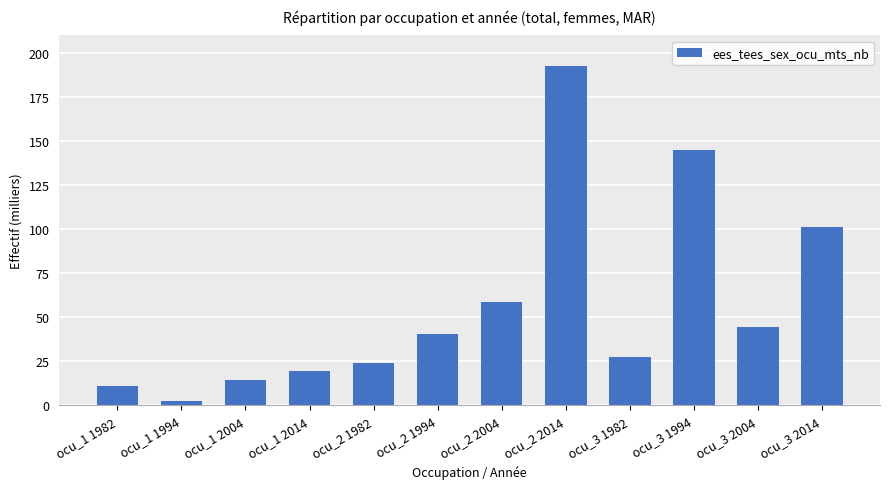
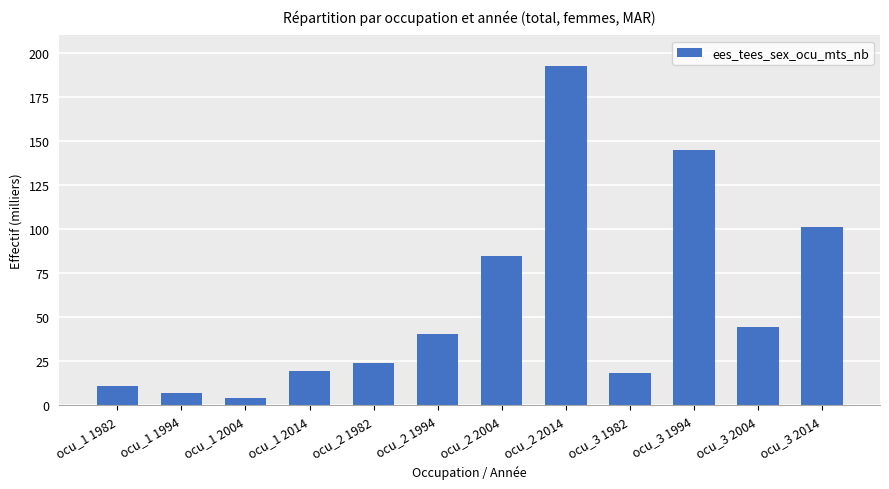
  {
    "ocu_1 1982": 11,
-   "ocu_1 1994": 2,
-   "ocu_1 2004": 15,
+   "ocu_1 1994": 7,
+   "ocu_1 2004": 4,
    "ocu_1 2014": 20,
    "ocu_2 1982": 24,
    "ocu_2 1994": 40,
-   "ocu_2 2004": 59,
+   "ocu_2 2004": 85,
    "ocu_2 2014": 192,
-   "ocu_3 1982": 27,
+   "ocu_3 1982": 18,
    "ocu_3 1994": 145,
    "ocu_3 2004": 44,
    "ocu_3 2014": 101
  }
